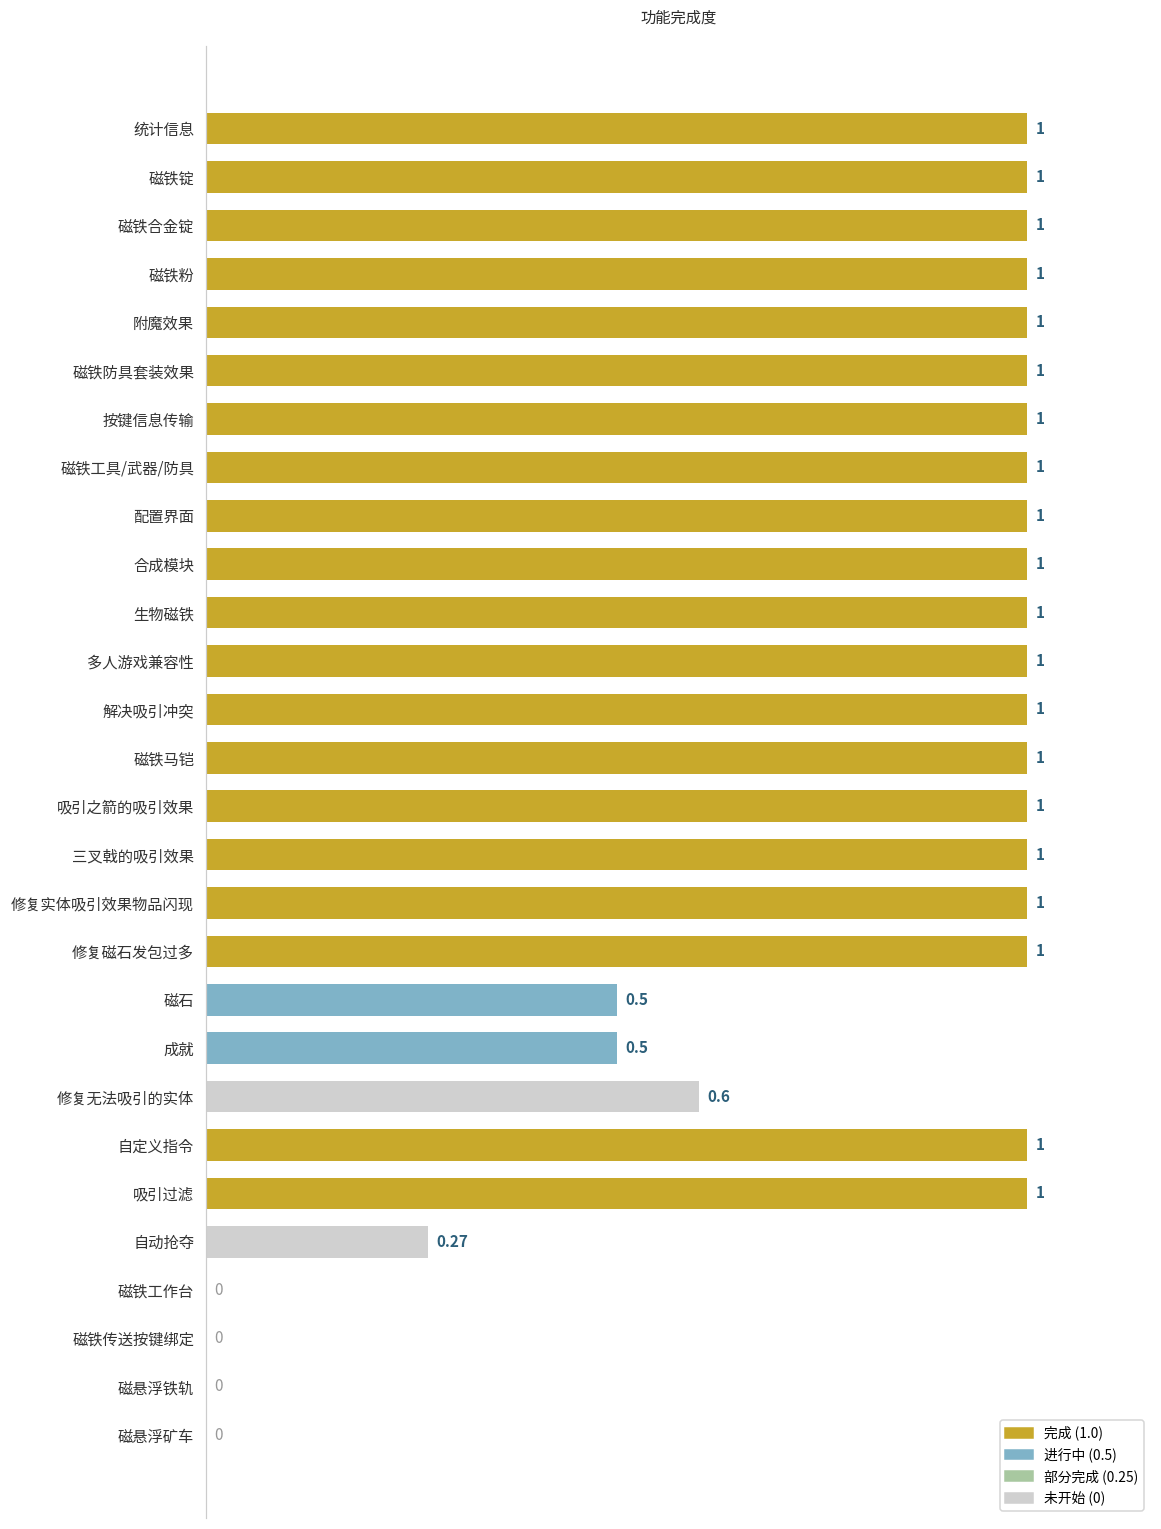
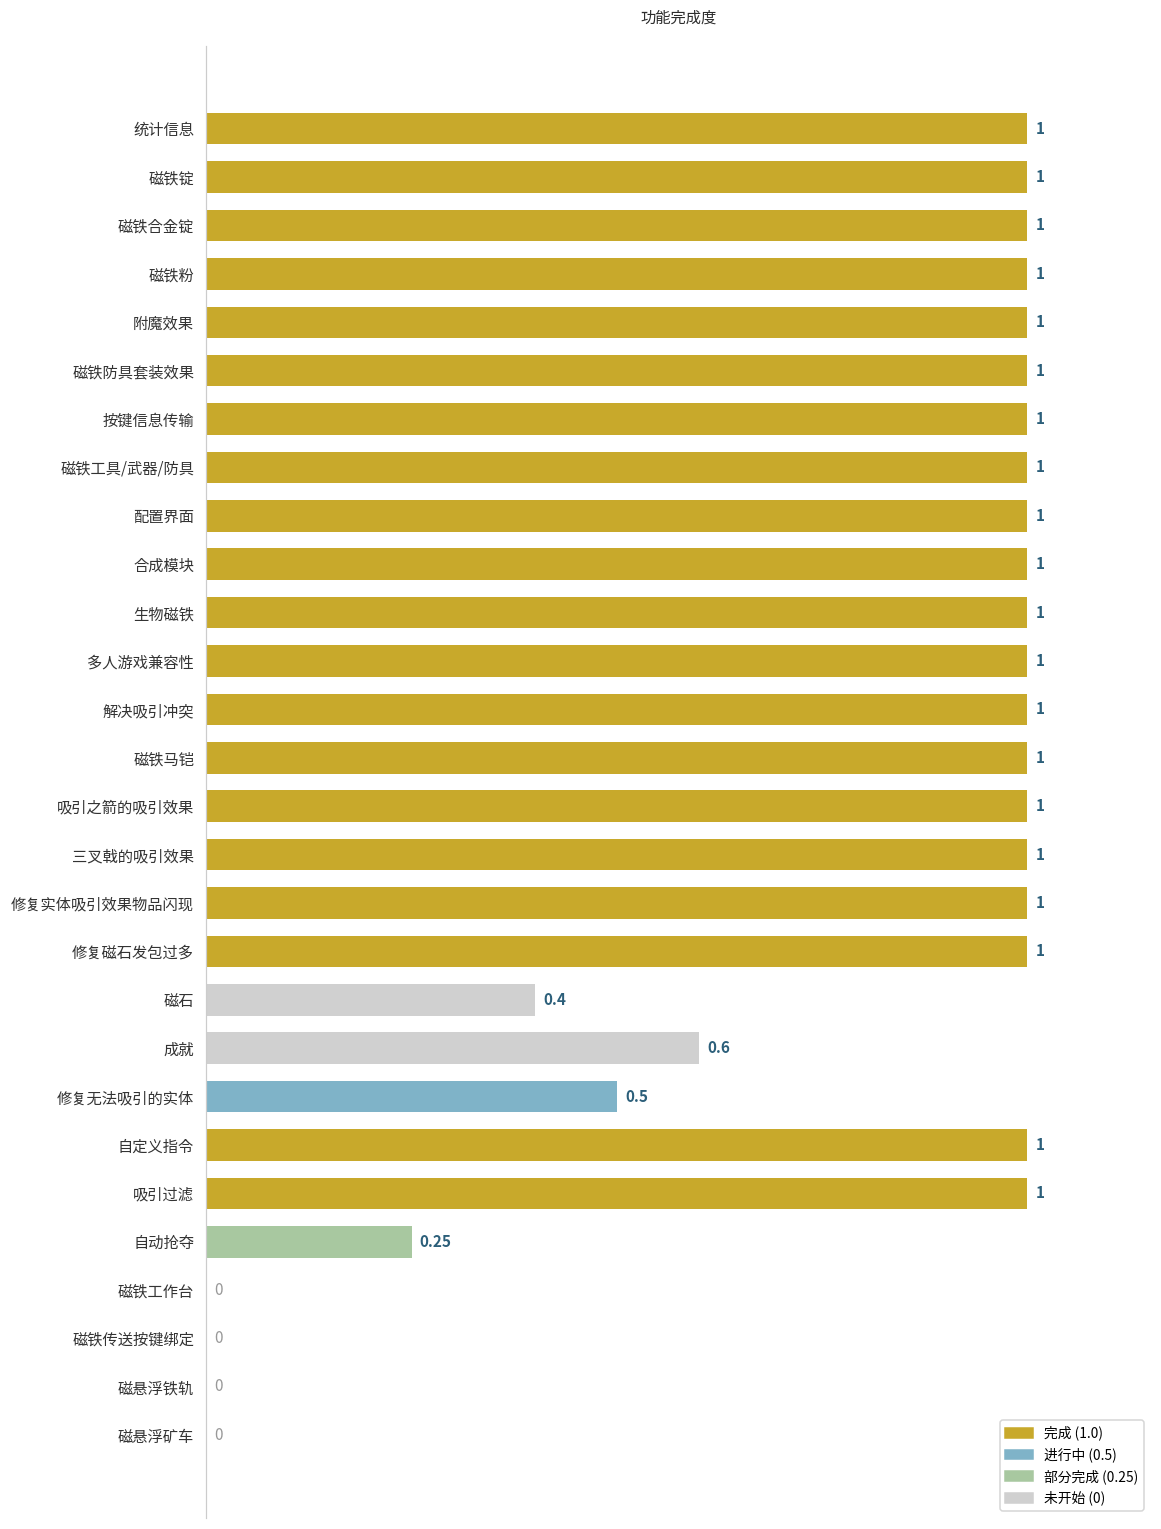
  {
    "统计信息": 1,
    "磁铁锭": 1,
    "磁铁合金锭": 1,
    "磁铁粉": 1,
    "附魔效果": 1,
    "磁铁防具套装效果": 1,
    "按键信息传输": 1,
    "磁铁工具/武器/防具": 1,
    "配置界面": 1,
    "合成模块": 1,
    "生物磁铁": 1,
    "多人游戏兼容性": 1,
    "解决吸引冲突": 1,
    "磁铁马铠": 1,
    "吸引之箭的吸引效果": 1,
    "三叉戟的吸引效果": 1,
    "修复实体吸引效果物品闪现": 1,
    "修复磁石发包过多": 1,
-   "磁石": 0.5,
-   "成就": 0.5,
-   "修复无法吸引的实体": 0.6,
+   "磁石": 0.4,
+   "成就": 0.6,
+   "修复无法吸引的实体": 0.5,
    "自定义指令": 1,
    "吸引过滤": 1,
-   "自动抢夺": 0.27,
+   "自动抢夺": 0.25,
    "磁铁工作台": 0,
    "磁铁传送按键绑定": 0,
    "磁悬浮铁轨": 0,
    "磁悬浮矿车": 0
  }
